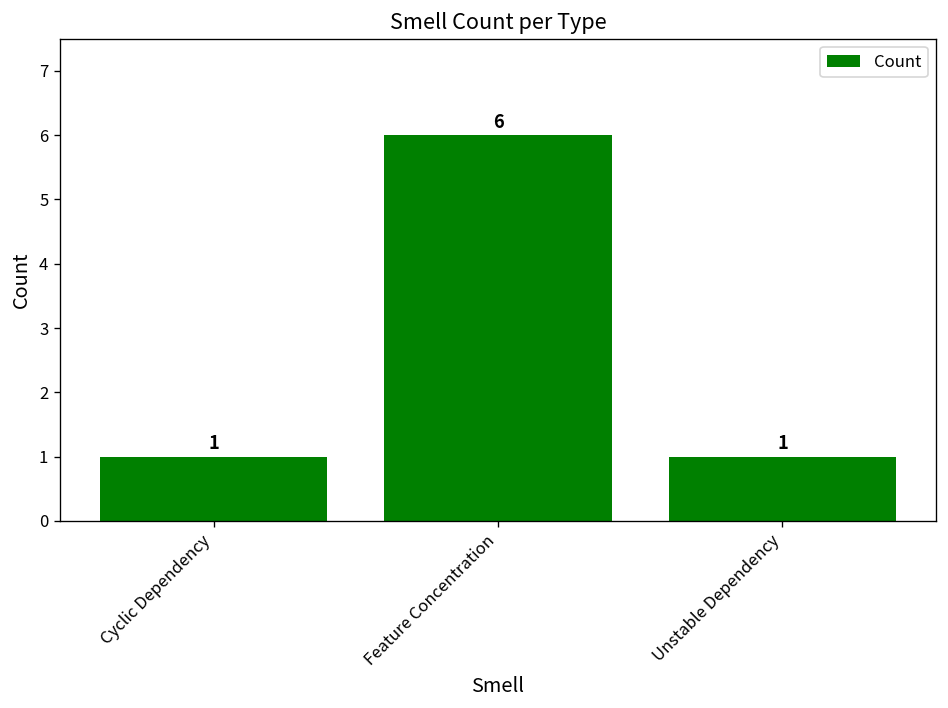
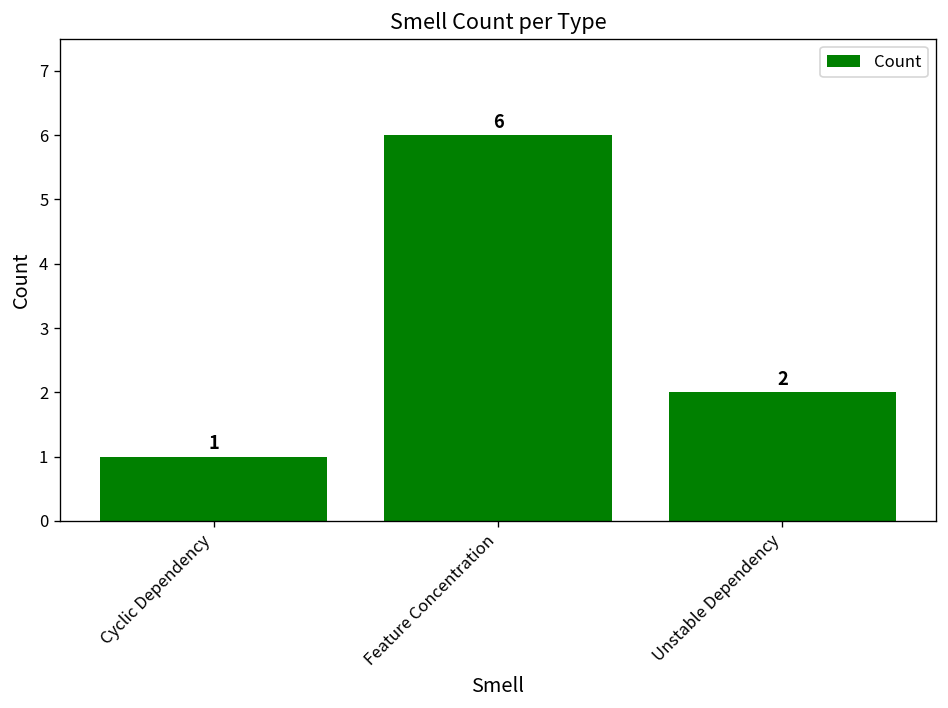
  {
    "Cyclic Dependency": 1,
    "Feature Concentration": 6,
-   "Unstable Dependency": 1
+   "Unstable Dependency": 2
  }
